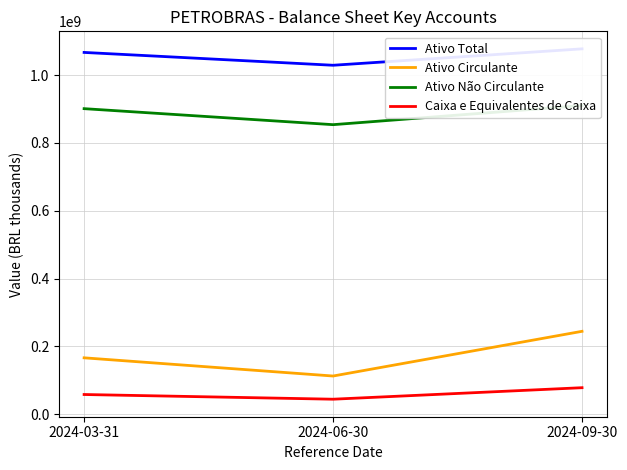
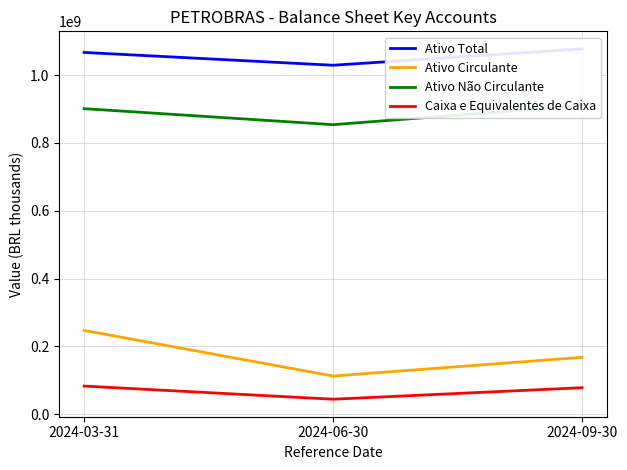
  {
    "Ativo Total": {
      "2024-03-31": 1070000000,
      "2024-06-30": 1030000000
    },
    "Ativo Circulante": {
-     "2024-03-31": 170000000,
+     "2024-03-31": 250000000,
      "2024-06-30": 110000000,
-     "2024-09-30": 240000000
+     "2024-09-30": 170000000
    },
    "Ativo Não Circulante": {
      "2024-03-31": 900000000,
      "2024-06-30": 850000000
    },
    "Caixa e Equivalentes de Caixa": {
-     "2024-03-31": 60000000,
+     "2024-03-31": 80000000,
      "2024-06-30": 40000000,
      "2024-09-30": 80000000
    }
  }
